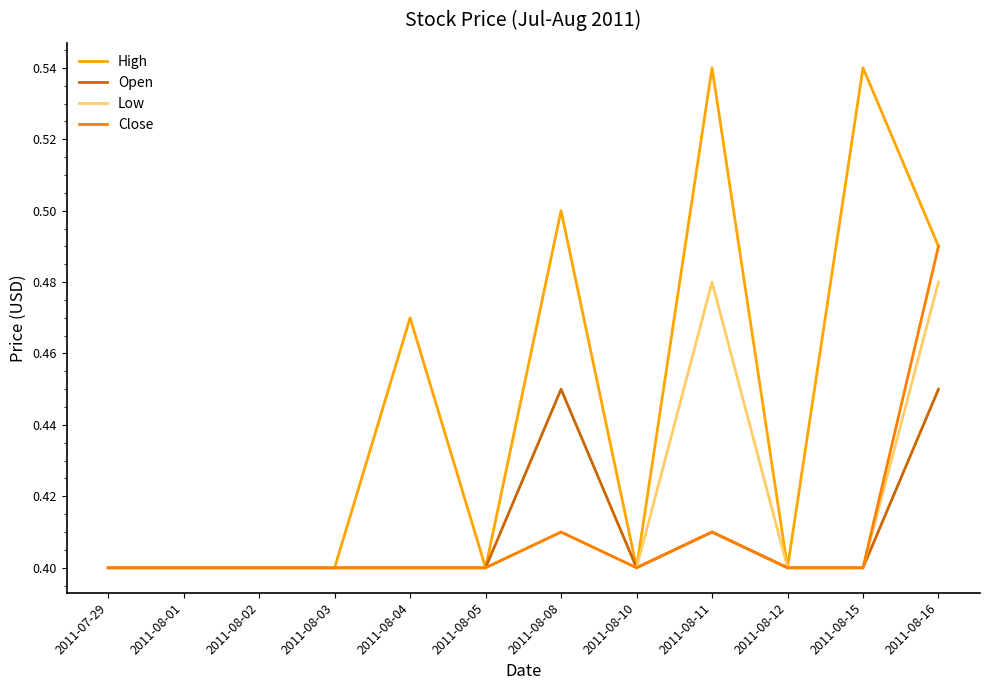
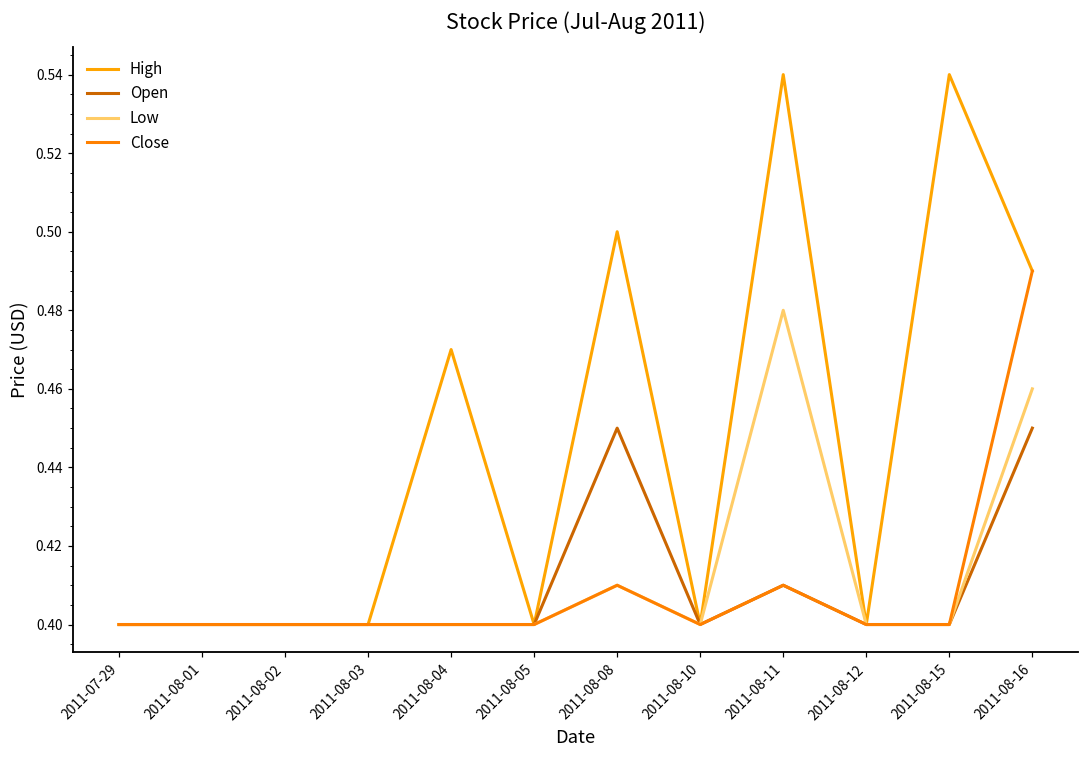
  {
    "Low": {
      "2011-08-11": 0.48,
-     "2011-08-16": 0.48
+     "2011-08-16": 0.46
    }
  }
